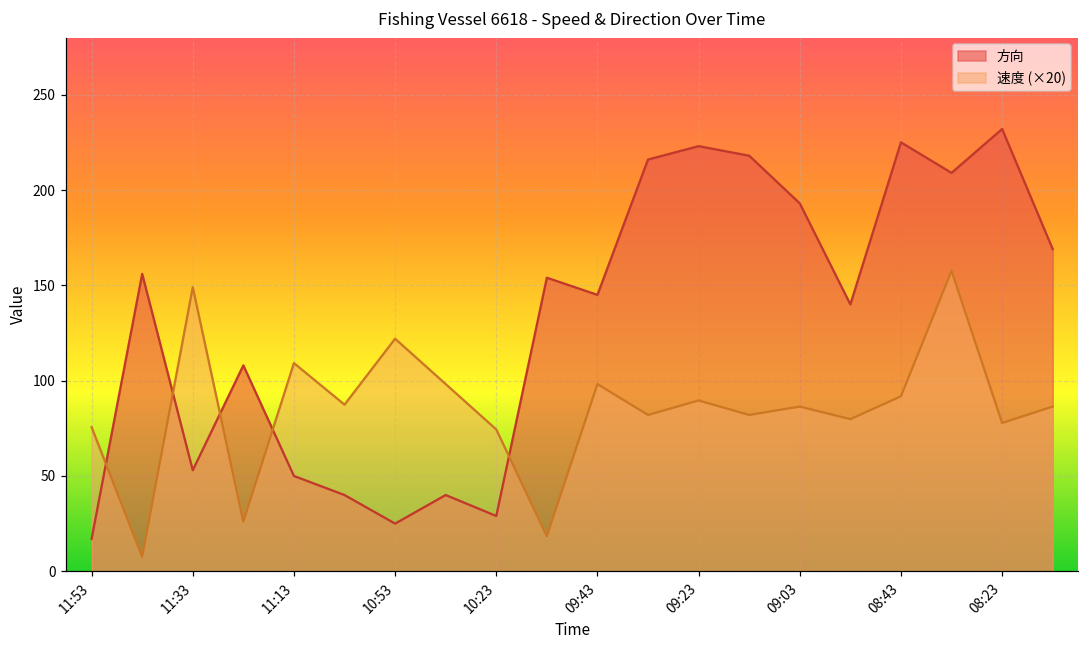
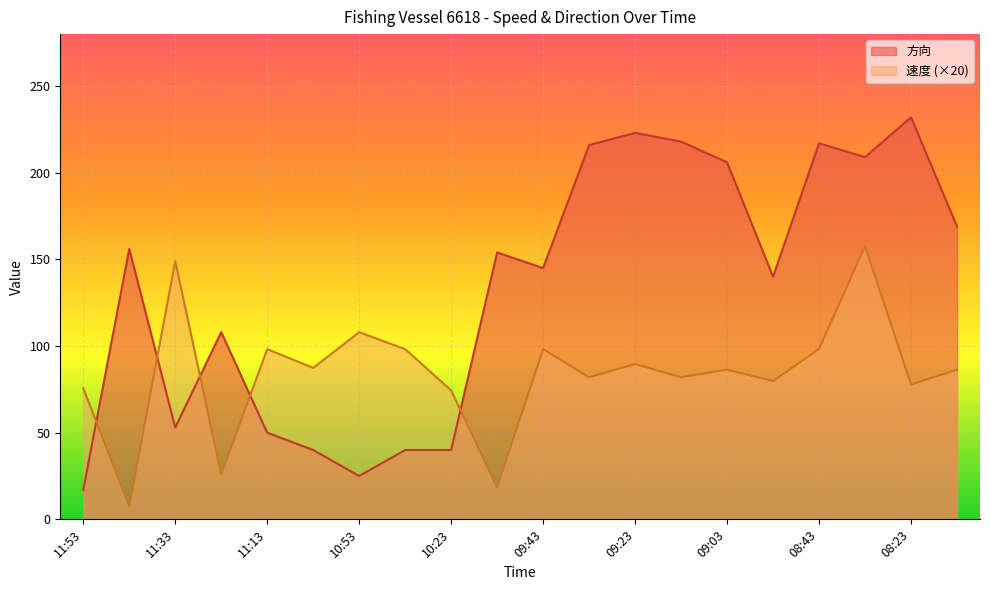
  {
    "方向": {
      "11:53": 17,
      "11:33": 53,
      "11:13": 50,
      "10:53": 25,
-     "10:23": 29,
+     "10:23": 40,
      "09:43": 145,
      "09:23": 223,
-     "09:03": 193,
-     "08:43": 225,
+     "09:03": 206,
+     "08:43": 217,
      "08:23": 232
    },
    "速度 (×20)": {
      "11:53": 76,
      "11:33": 149,
-     "11:13": 109,
-     "10:53": 122,
+     "11:13": 98,
+     "10:53": 108,
      "10:23": 74,
      "09:43": 98,
      "09:23": 90,
      "09:03": 86,
-     "08:43": 92,
+     "08:43": 98,
      "08:23": 78
    }
  }
